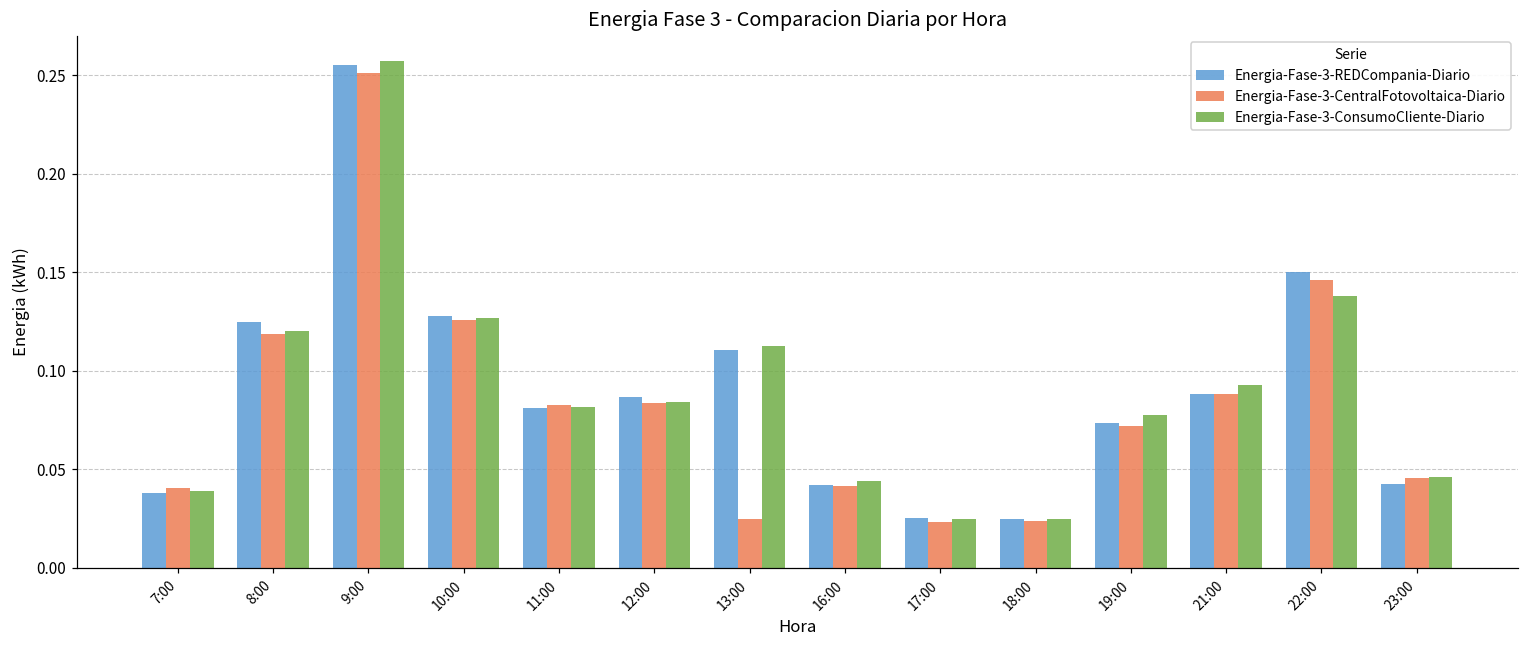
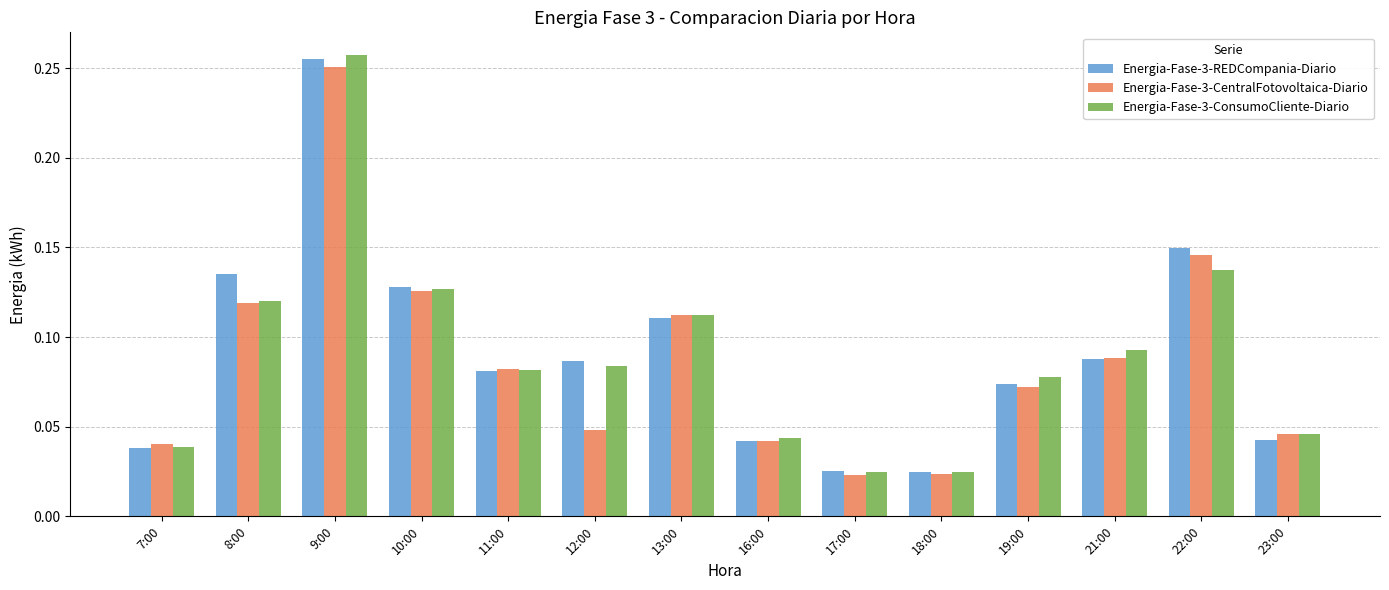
  {
    "Energia-Fase-3-REDCompania-Diario": {
      "7:00": 0.038,
-     "8:00": 0.125,
+     "8:00": 0.135,
      "9:00": 0.255,
      "10:00": 0.128,
      "11:00": 0.081,
      "12:00": 0.087,
      "13:00": 0.110,
      "16:00": 0.042,
      "17:00": 0.025,
      "18:00": 0.025,
      "19:00": 0.074,
      "21:00": 0.088,
      "22:00": 0.150,
      "23:00": 0.043
    },
    "Energia-Fase-3-CentralFotovoltaica-Diario": {
      "7:00": 0.041,
      "8:00": 0.119,
      "9:00": 0.251,
      "10:00": 0.126,
      "11:00": 0.082,
-     "12:00": 0.084,
-     "13:00": 0.025,
+     "12:00": 0.048,
+     "13:00": 0.112,
      "16:00": 0.042,
      "17:00": 0.023,
      "18:00": 0.024,
      "19:00": 0.072,
      "21:00": 0.088,
      "22:00": 0.146,
      "23:00": 0.046
    },
    "Energia-Fase-3-ConsumoCliente-Diario": {
      "7:00": 0.039,
      "8:00": 0.120,
      "9:00": 0.257,
      "10:00": 0.127,
      "11:00": 0.082,
      "12:00": 0.084,
      "13:00": 0.113,
      "16:00": 0.044,
      "17:00": 0.025,
      "18:00": 0.025,
      "19:00": 0.078,
      "21:00": 0.093,
      "22:00": 0.138,
      "23:00": 0.046
    }
  }
